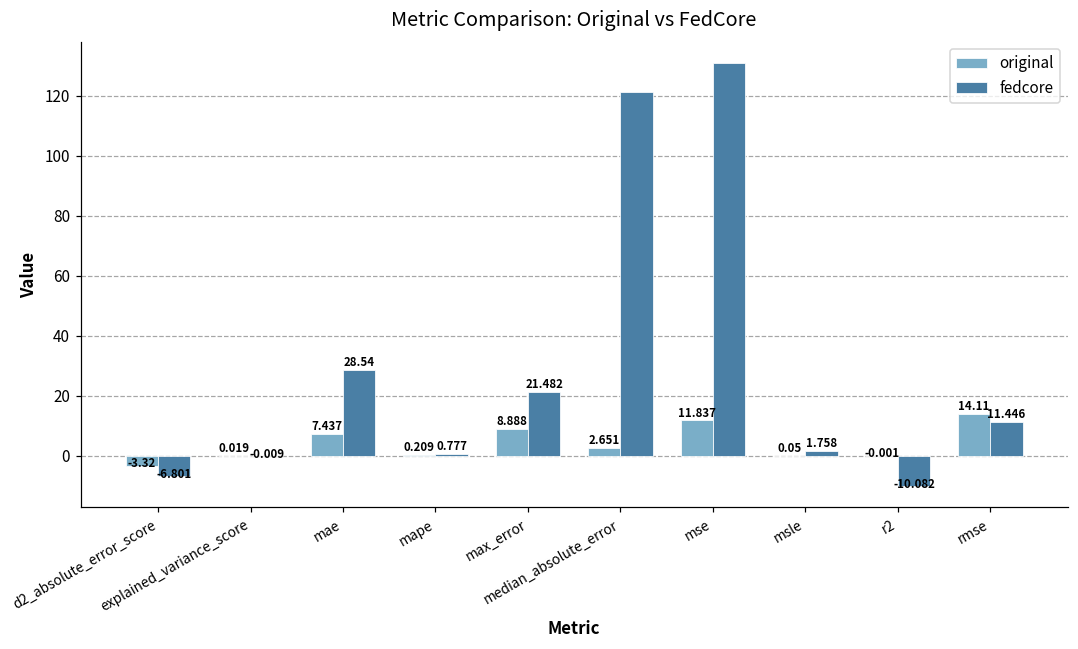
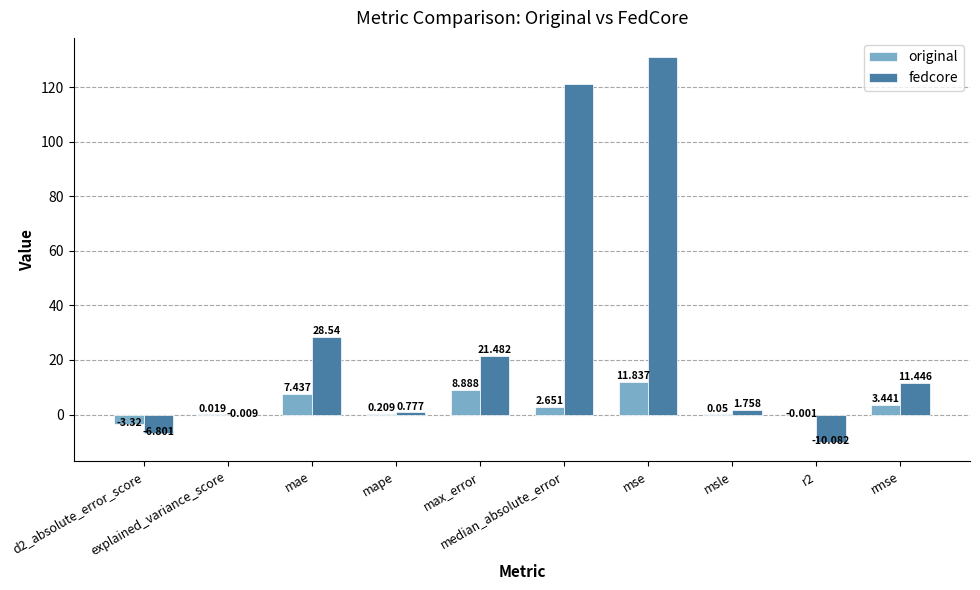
  {
    "original": {
      "d2_absolute_error_score": -3.32,
      "explained_variance_score": 0.019,
      "mae": 7.437,
      "mape": 0.209,
      "max_error": 8.888,
      "median_absolute_error": 2.651,
      "mse": 11.837,
      "msle": 0.05,
      "r2": -0.001,
-     "rmse": 14.11
+     "rmse": 3.441
    },
    "fedcore": {
      "d2_absolute_error_score": -6.801,
      "explained_variance_score": -0.009,
      "mae": 28.54,
      "mape": 0.777,
      "max_error": 21.482,
      "msle": 1.758,
      "r2": -10.082,
      "rmse": 11.446
    }
  }
